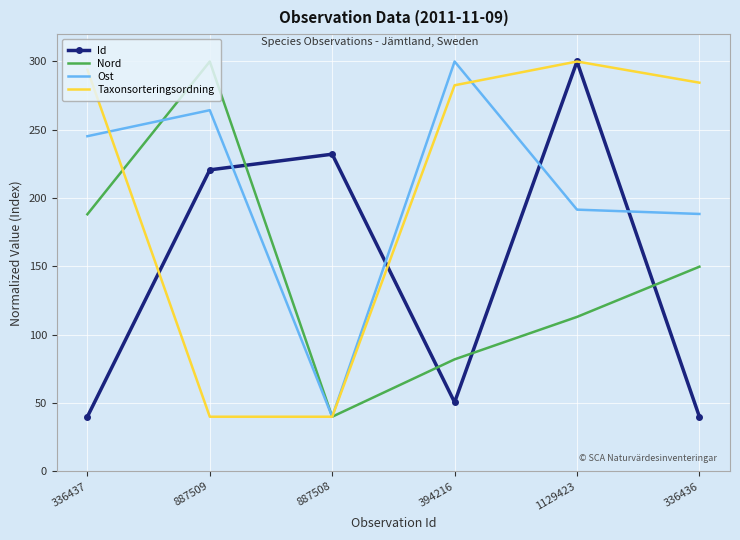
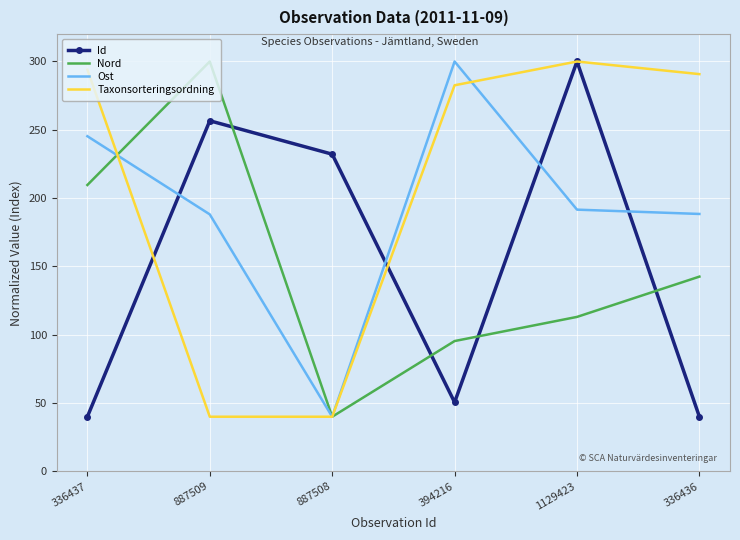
  {
    "Id": {
      "336437": 40,
-     "887509": 221,
+     "887509": 257,
      "887508": 232,
      "394216": 51,
      "336436": 40
    },
    "Nord": {
-     "336437": 188,
-     "394216": 82,
+     "336437": 210,
+     "394216": 95,
      "1129423": 113,
-     "336436": 150
+     "336436": 143
    },
    "Ost": {
      "336437": 245,
-     "887509": 264,
+     "887509": 188,
      "394216": 300,
      "1129423": 192,
      "336436": 188
    },
    "Taxonsorteringsordning": {
      "887509": 40,
      "394216": 283,
-     "336436": 284
+     "336436": 291
    }
  }
